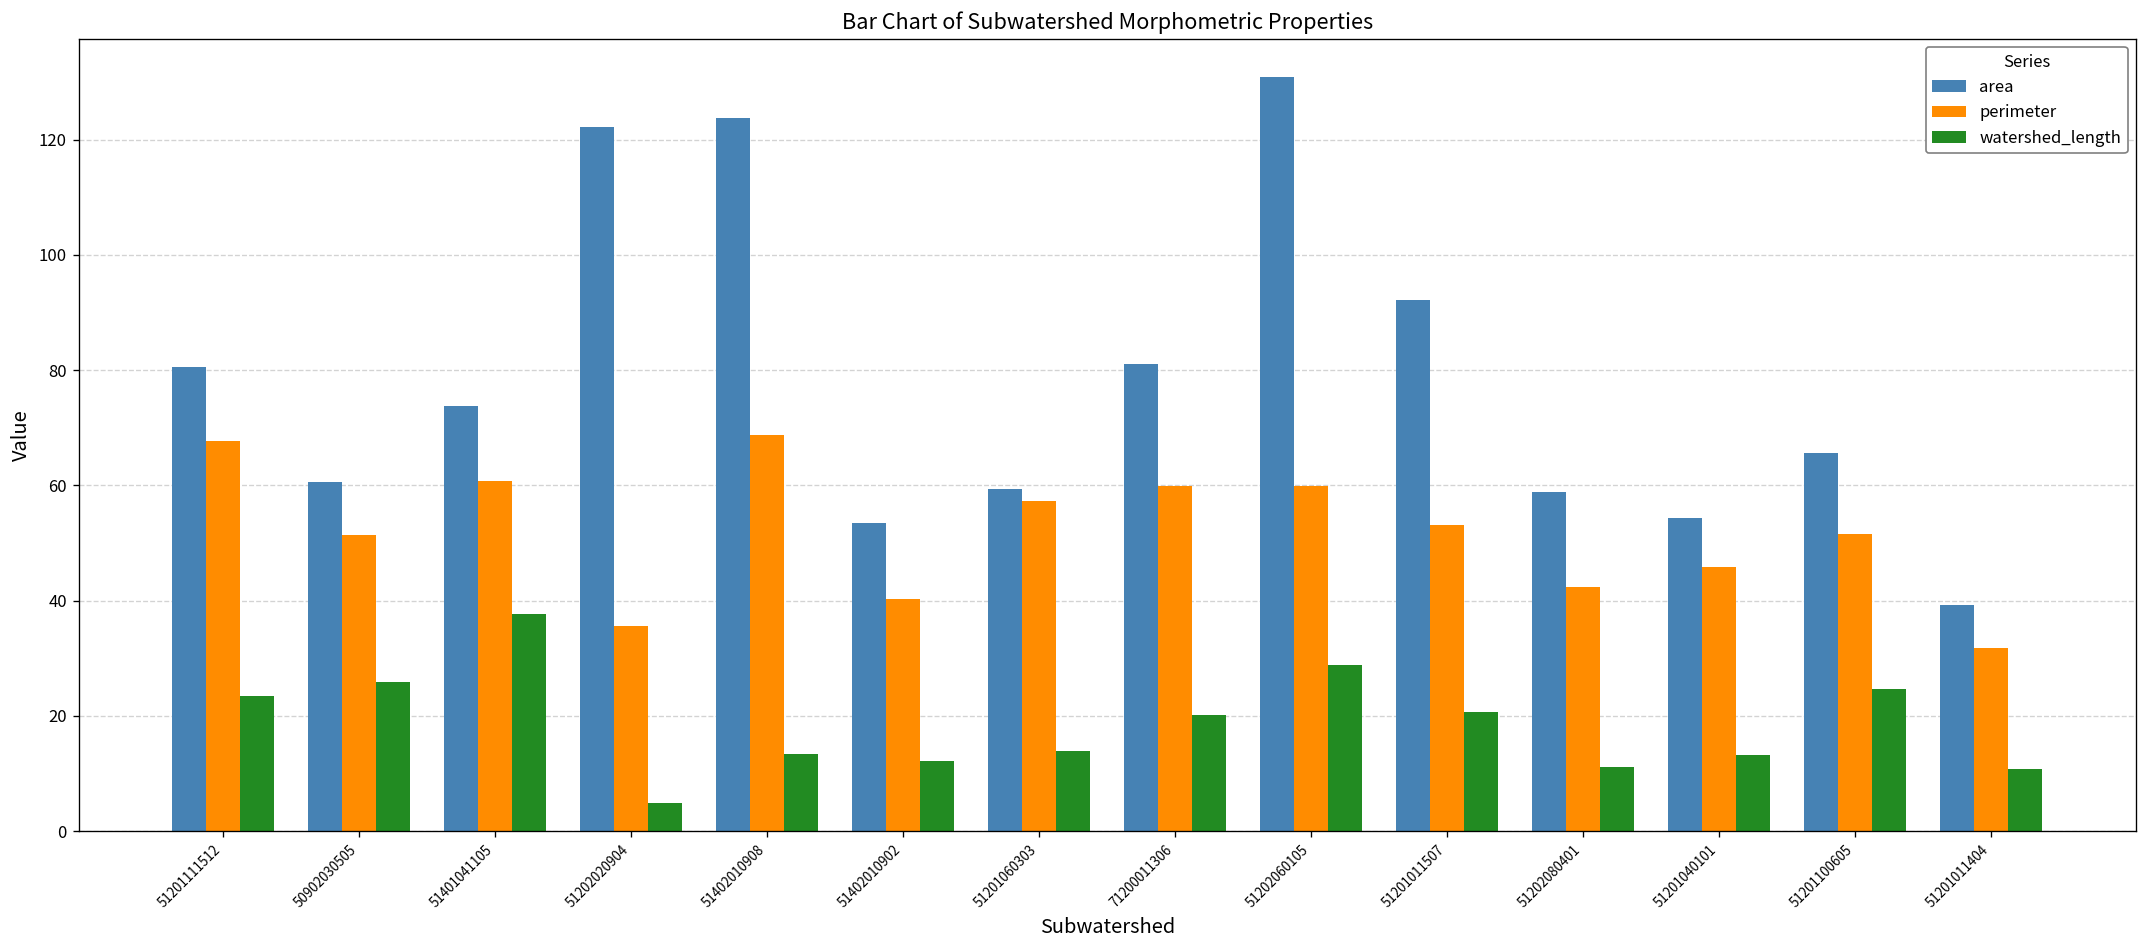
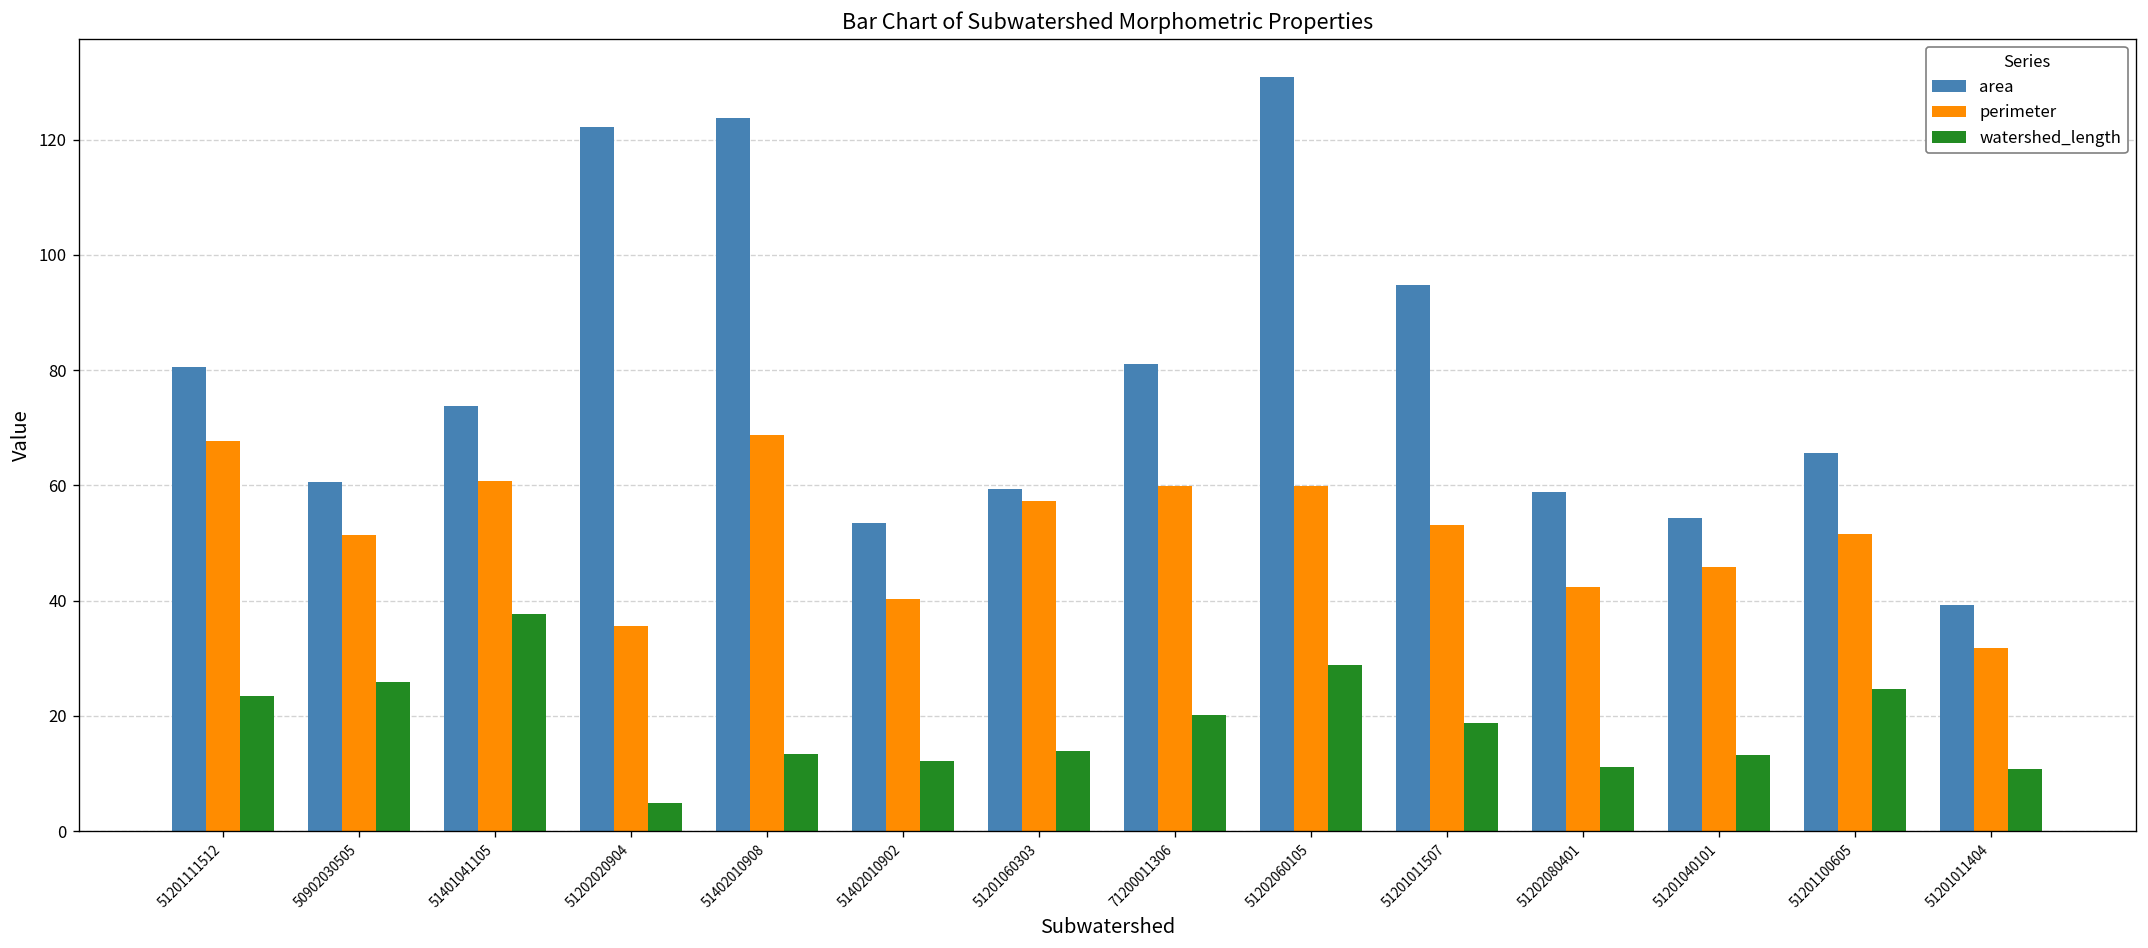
  {
    "area": {
      "51201111512": 81,
      "50902030505": 61,
      "51401041105": 74,
      "51202020904": 122,
      "51402010908": 124,
      "51402010902": 54,
      "51201060303": 59,
      "71200011306": 81,
      "51202060105": 131,
-     "51201011507": 92,
+     "51201011507": 95,
      "51202080401": 59,
      "51201040101": 54,
      "51201100605": 66,
      "51201011404": 39
    },
    "perimeter": {
      "51201111512": 68,
      "50902030505": 51,
      "51401041105": 61,
      "51202020904": 36,
      "51402010908": 69,
      "51402010902": 40,
      "51201060303": 57,
      "71200011306": 60,
      "51202060105": 60,
      "51201011507": 53,
      "51202080401": 42,
      "51201040101": 46,
      "51201100605": 52,
      "51201011404": 32
    },
    "watershed_length": {
      "51201111512": 23,
      "50902030505": 26,
      "51401041105": 38,
      "51202020904": 5,
      "51402010908": 13,
      "51402010902": 12,
      "51201060303": 14,
      "71200011306": 20,
      "51202060105": 29,
-     "51201011507": 21,
+     "51201011507": 19,
      "51202080401": 11,
      "51201040101": 13,
      "51201100605": 25,
      "51201011404": 11
    }
  }
